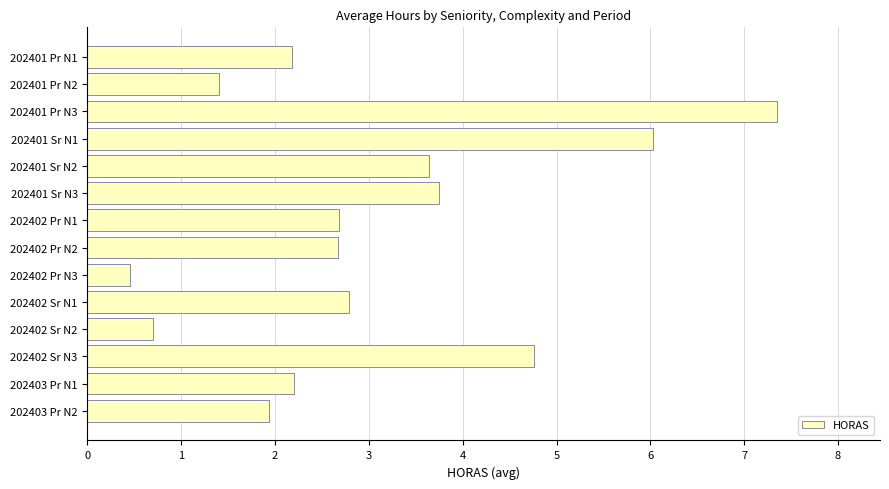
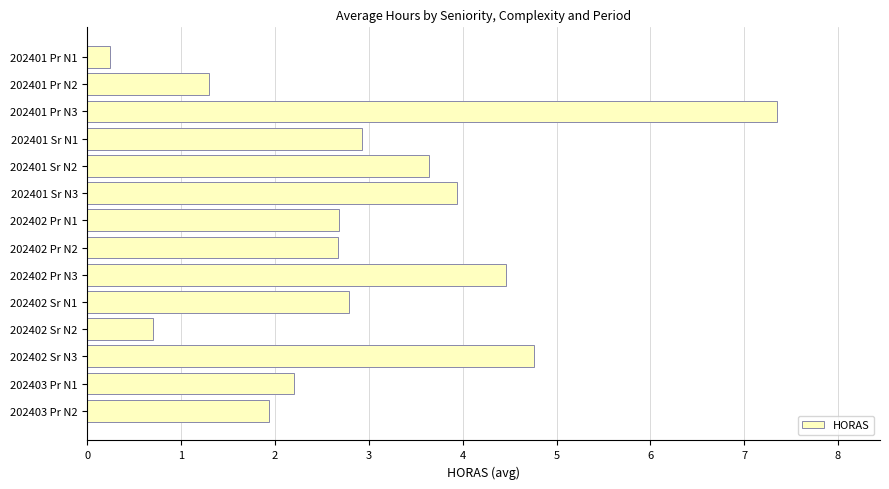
  {
-   "202401 Pr N1": 2.2,
-   "202401 Pr N2": 1.4,
+   "202401 Pr N1": 0.2,
+   "202401 Pr N2": 1.3,
    "202401 Pr N3": 7.3,
-   "202401 Sr N1": 6.0,
+   "202401 Sr N1": 2.9,
    "202401 Sr N2": 3.6,
-   "202401 Sr N3": 3.7,
+   "202401 Sr N3": 3.9,
    "202402 Pr N1": 2.7,
    "202402 Pr N2": 2.7,
-   "202402 Pr N3": 0.5,
+   "202402 Pr N3": 4.5,
    "202402 Sr N1": 2.8,
    "202402 Sr N2": 0.7,
    "202402 Sr N3": 4.8,
    "202403 Pr N1": 2.2,
    "202403 Pr N2": 1.9
  }
